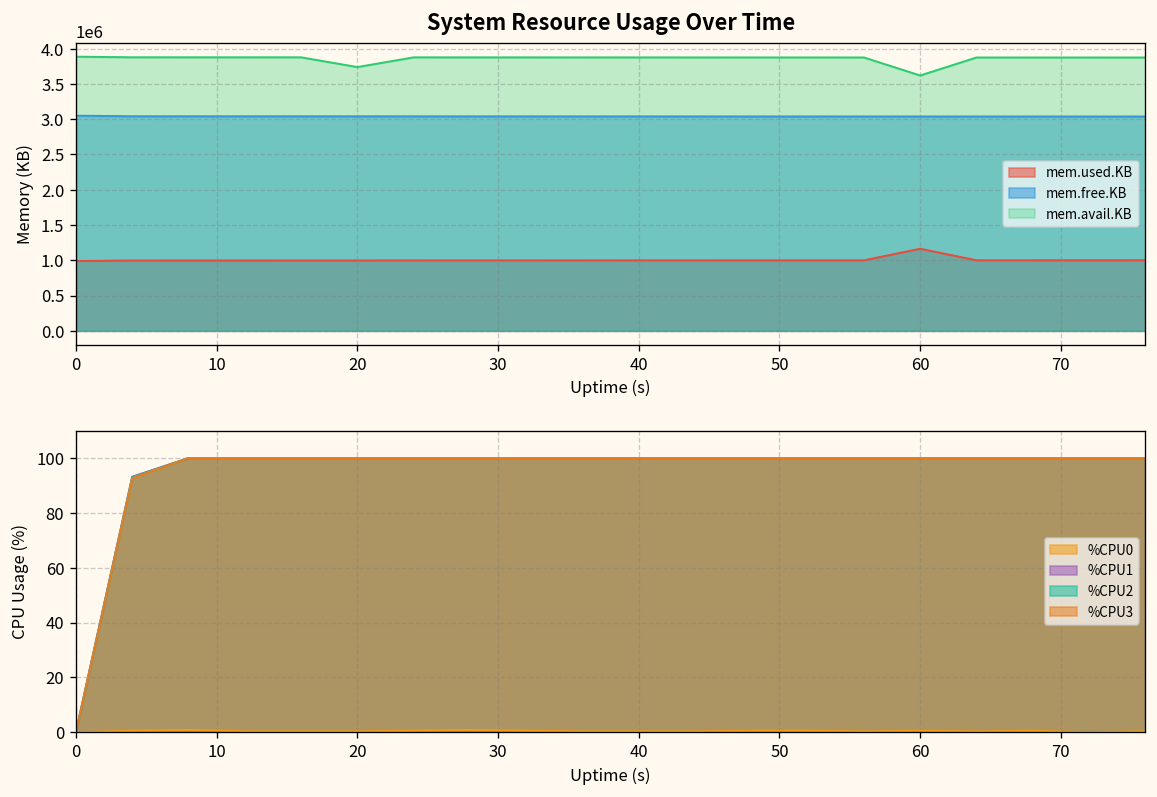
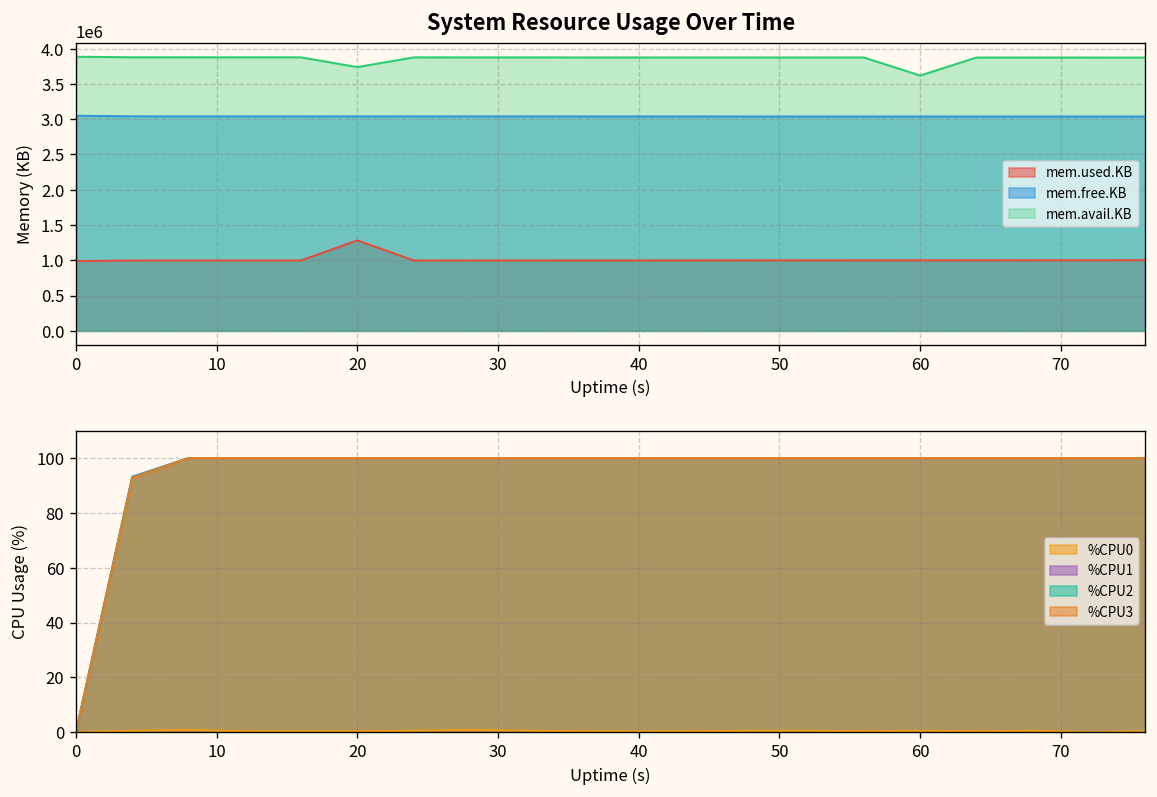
  {
    "System Resource Usage Over Time": {
      "mem.used.KB": {
        "0": 1000000,
-       "20": 1000000,
+       "20": 1300000,
        "40": 1000000,
-       "60": 1200000
+       "60": 1000000
      },
      "mem.free.KB": {
        "0": 3100000,
        "20": 3000000,
        "40": 3000000,
        "60": 3000000
      },
      "mem.avail.KB": {
        "0": 3900000,
        "20": 3700000,
        "40": 3900000,
        "60": 3600000
      }
    }
  }
